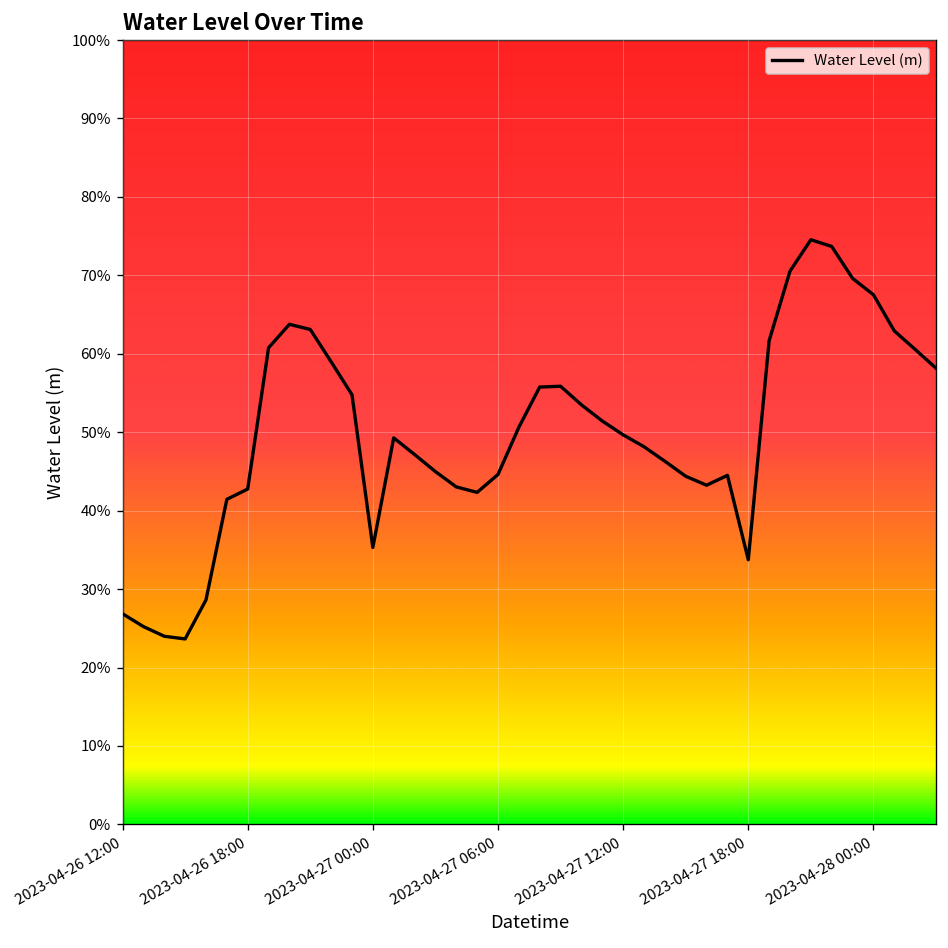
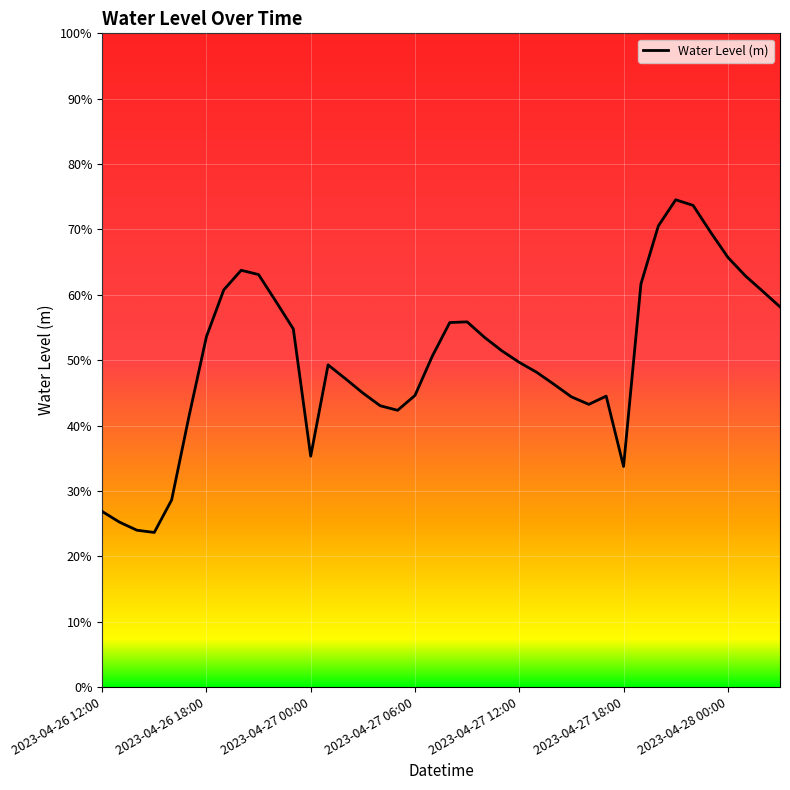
  {
    "2023-04-26 12:00": "27%",
-   "2023-04-26 18:00": "43%",
+   "2023-04-26 18:00": "54%",
    "2023-04-27 00:00": "35%",
    "2023-04-27 06:00": "45%",
    "2023-04-27 12:00": "50%",
    "2023-04-27 18:00": "34%",
-   "2023-04-28 00:00": "68%"
+   "2023-04-28 00:00": "66%"
  }
